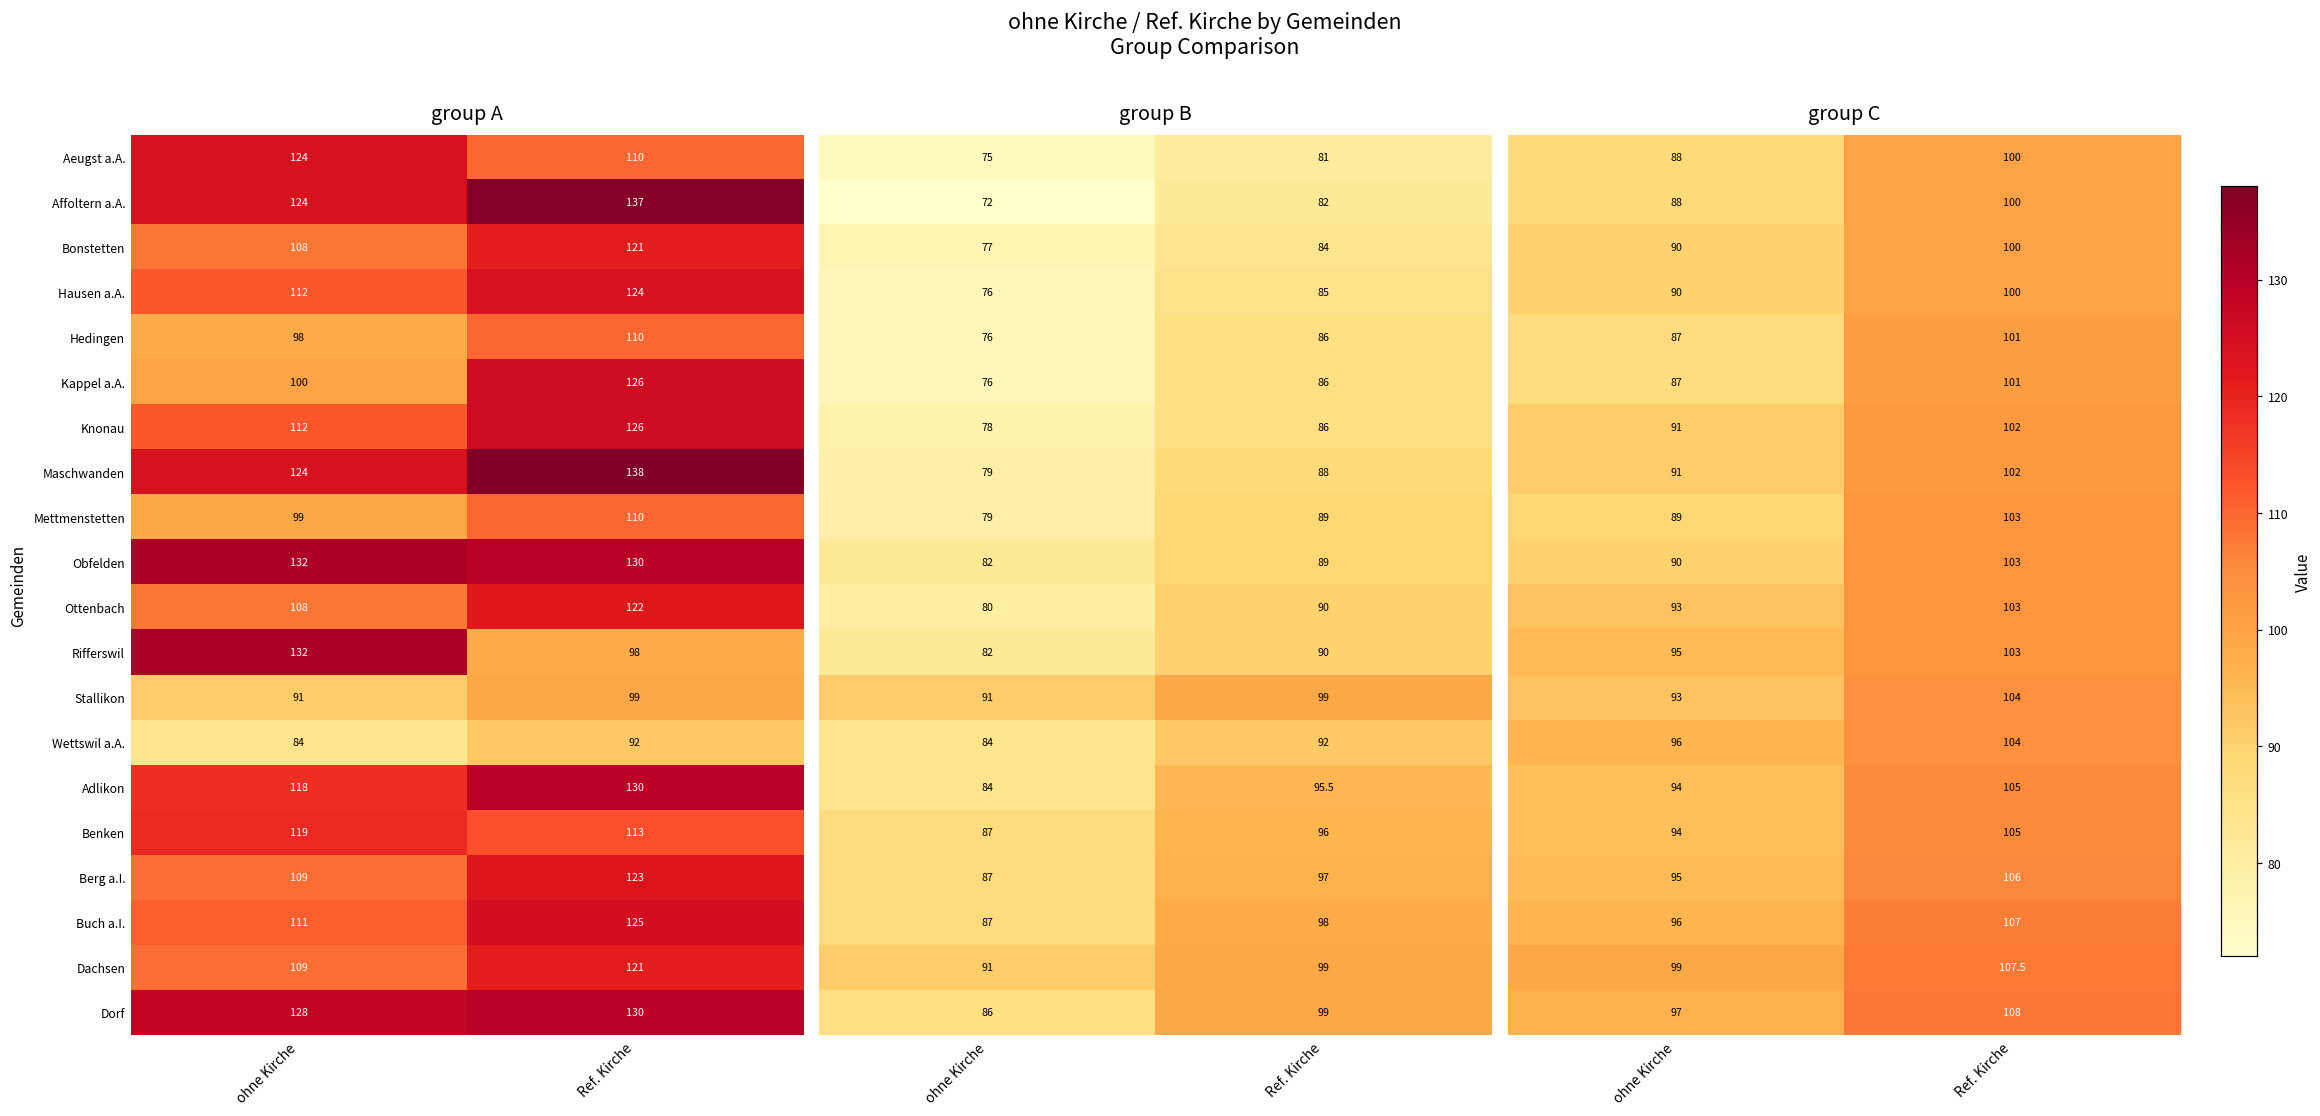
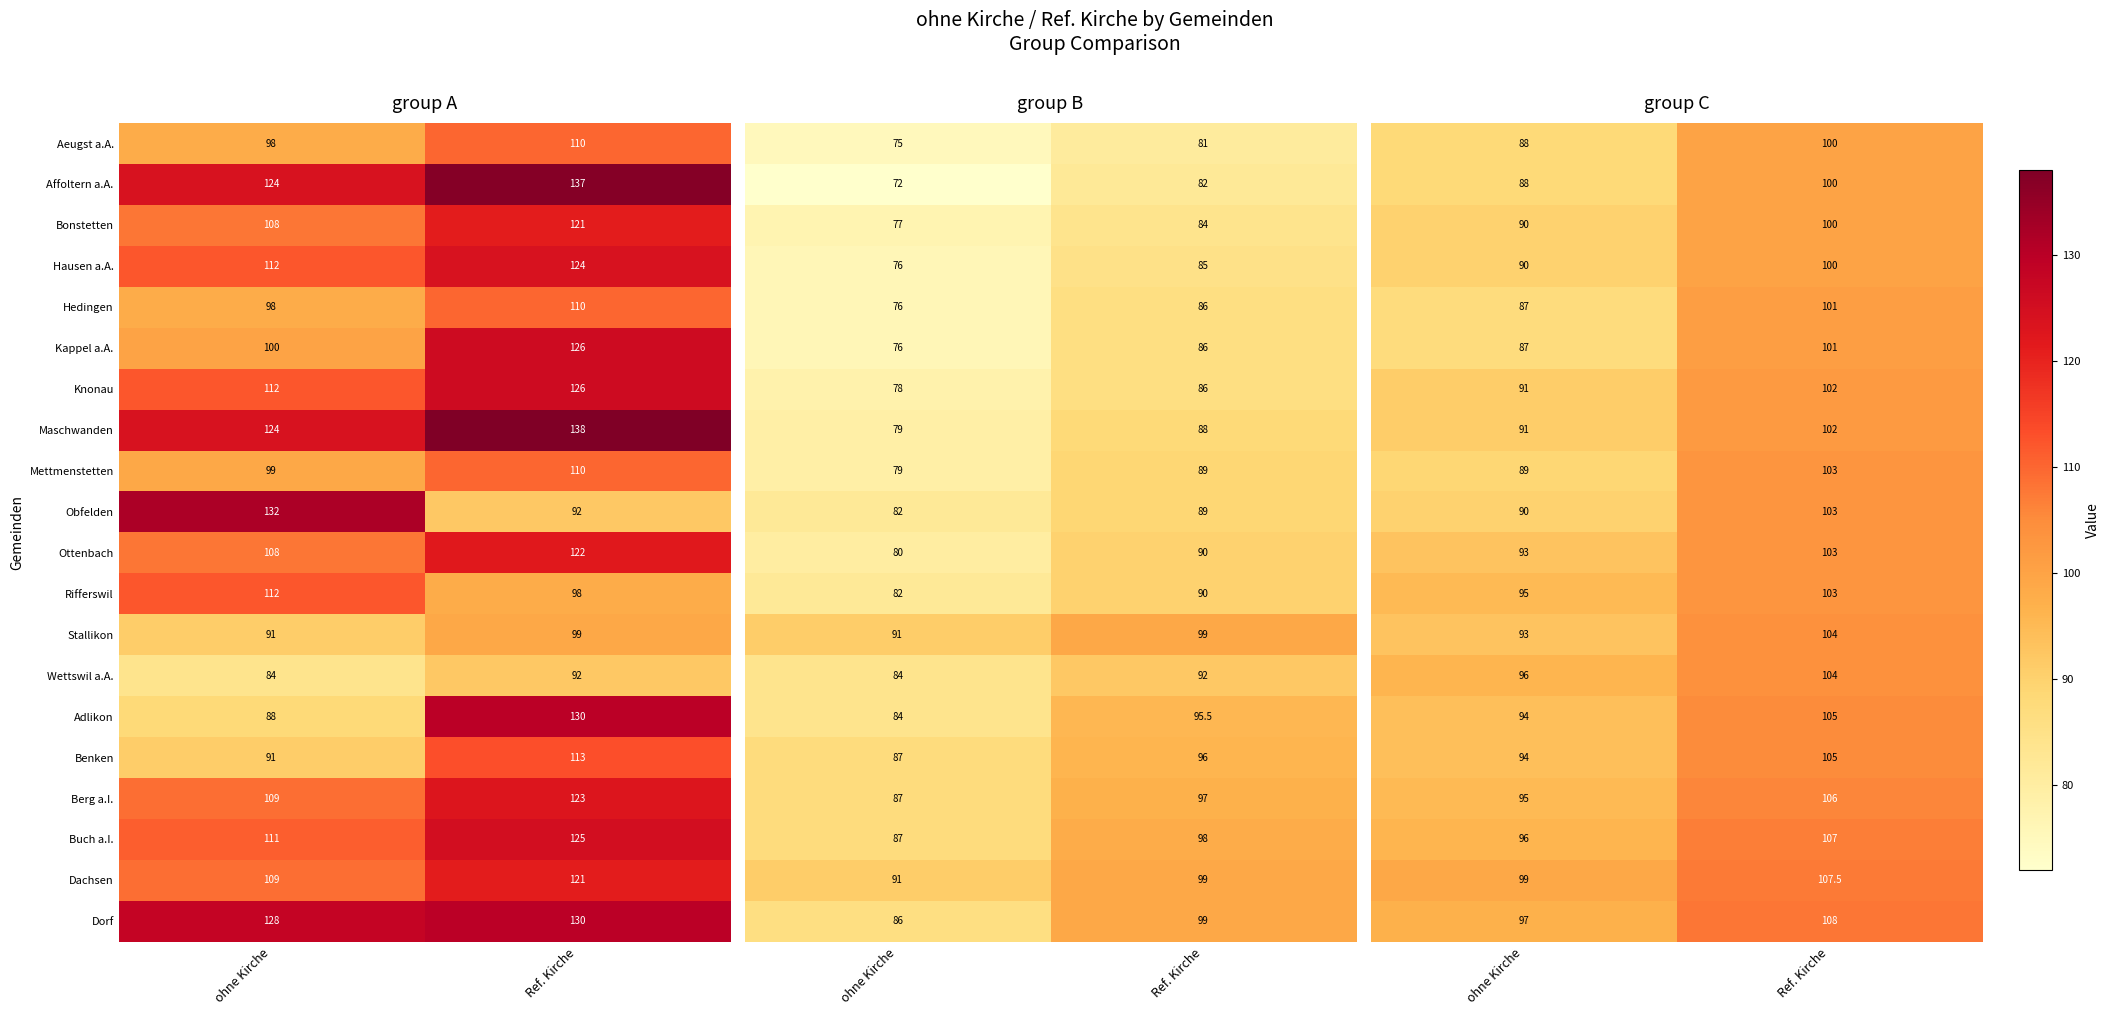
  {
    "group A": {
      "Aeugst a.A.": {
-       "ohne Kirche": 124,
+       "ohne Kirche": 98,
        "Ref. Kirche": 110
      },
      "Affoltern a.A.": {
        "ohne Kirche": 124,
        "Ref. Kirche": 137
      },
      "Bonstetten": {
        "ohne Kirche": 108,
        "Ref. Kirche": 121
      },
      "Hausen a.A.": {
        "ohne Kirche": 112,
        "Ref. Kirche": 124
      },
      "Hedingen": {
        "ohne Kirche": 98,
        "Ref. Kirche": 110
      },
      "Kappel a.A.": {
        "ohne Kirche": 100,
        "Ref. Kirche": 126
      },
      "Knonau": {
        "ohne Kirche": 112,
        "Ref. Kirche": 126
      },
      "Maschwanden": {
        "ohne Kirche": 124,
        "Ref. Kirche": 138
      },
      "Mettmenstetten": {
        "ohne Kirche": 99,
        "Ref. Kirche": 110
      },
      "Obfelden": {
        "ohne Kirche": 132,
-       "Ref. Kirche": 130
+       "Ref. Kirche": 92
      },
      "Ottenbach": {
        "ohne Kirche": 108,
        "Ref. Kirche": 122
      },
      "Rifferswil": {
-       "ohne Kirche": 132,
+       "ohne Kirche": 112,
        "Ref. Kirche": 98
      },
      "Stallikon": {
        "ohne Kirche": 91,
        "Ref. Kirche": 99
      },
      "Wettswil a.A.": {
        "ohne Kirche": 84,
        "Ref. Kirche": 92
      },
      "Adlikon": {
-       "ohne Kirche": 118,
+       "ohne Kirche": 88,
        "Ref. Kirche": 130
      },
      "Benken": {
-       "ohne Kirche": 119,
+       "ohne Kirche": 91,
        "Ref. Kirche": 113
      },
      "Berg a.I.": {
        "ohne Kirche": 109,
        "Ref. Kirche": 123
      },
      "Buch a.I.": {
        "ohne Kirche": 111,
        "Ref. Kirche": 125
      },
      "Dachsen": {
        "ohne Kirche": 109,
        "Ref. Kirche": 121
      },
      "Dorf": {
        "ohne Kirche": 128,
        "Ref. Kirche": 130
      }
    }
  }
